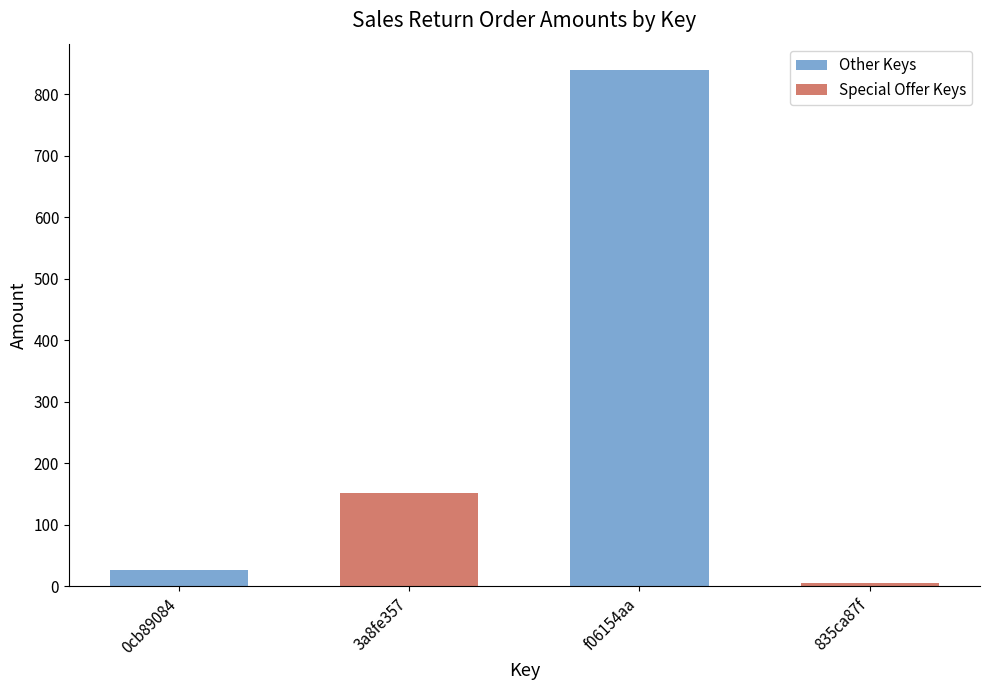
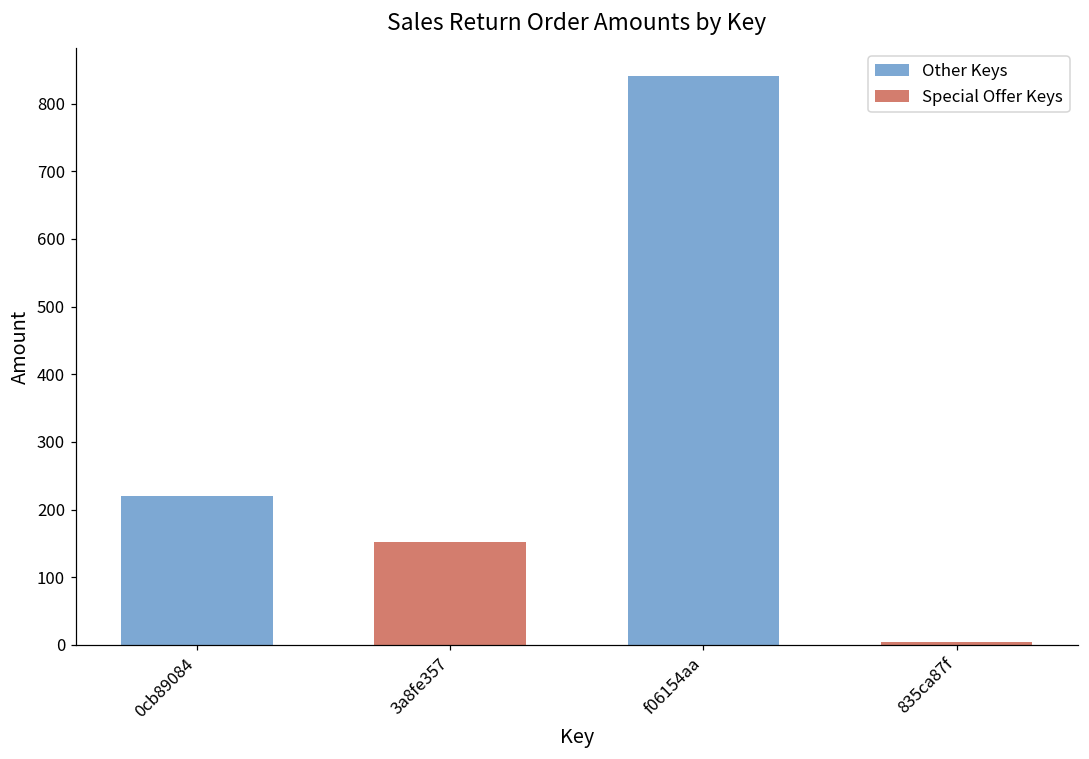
  {
-   "0cb89084": 30,
+   "0cb89084": 220,
    "3a8fe357": 150,
    "f06154aa": 840,
    "835ca87f": 10
  }
